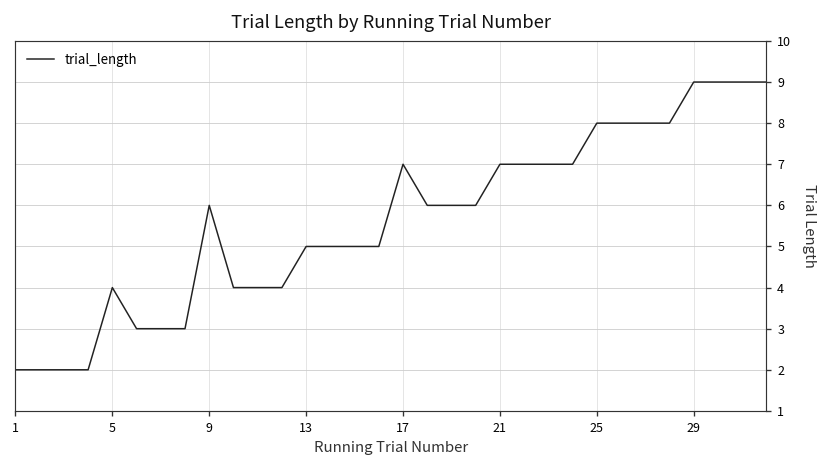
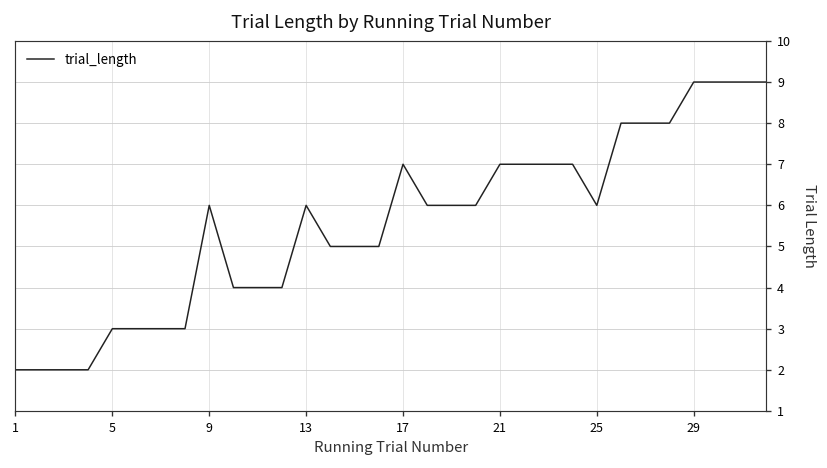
  {
    "1": 2,
-   "5": 4,
+   "5": 3,
    "9": 6,
-   "13": 5,
+   "13": 6,
    "17": 7,
    "21": 7,
-   "25": 8,
+   "25": 6,
    "29": 9
  }
